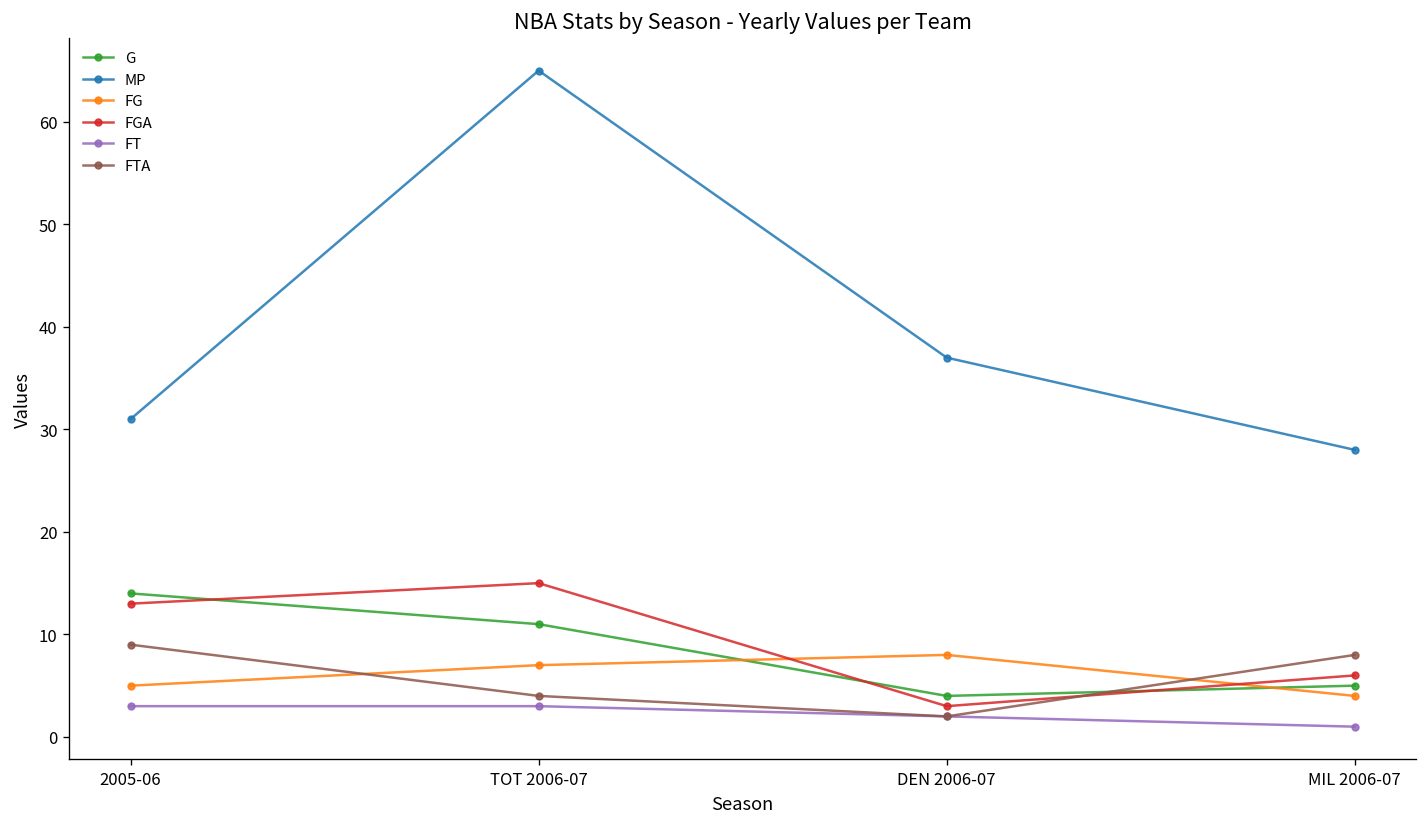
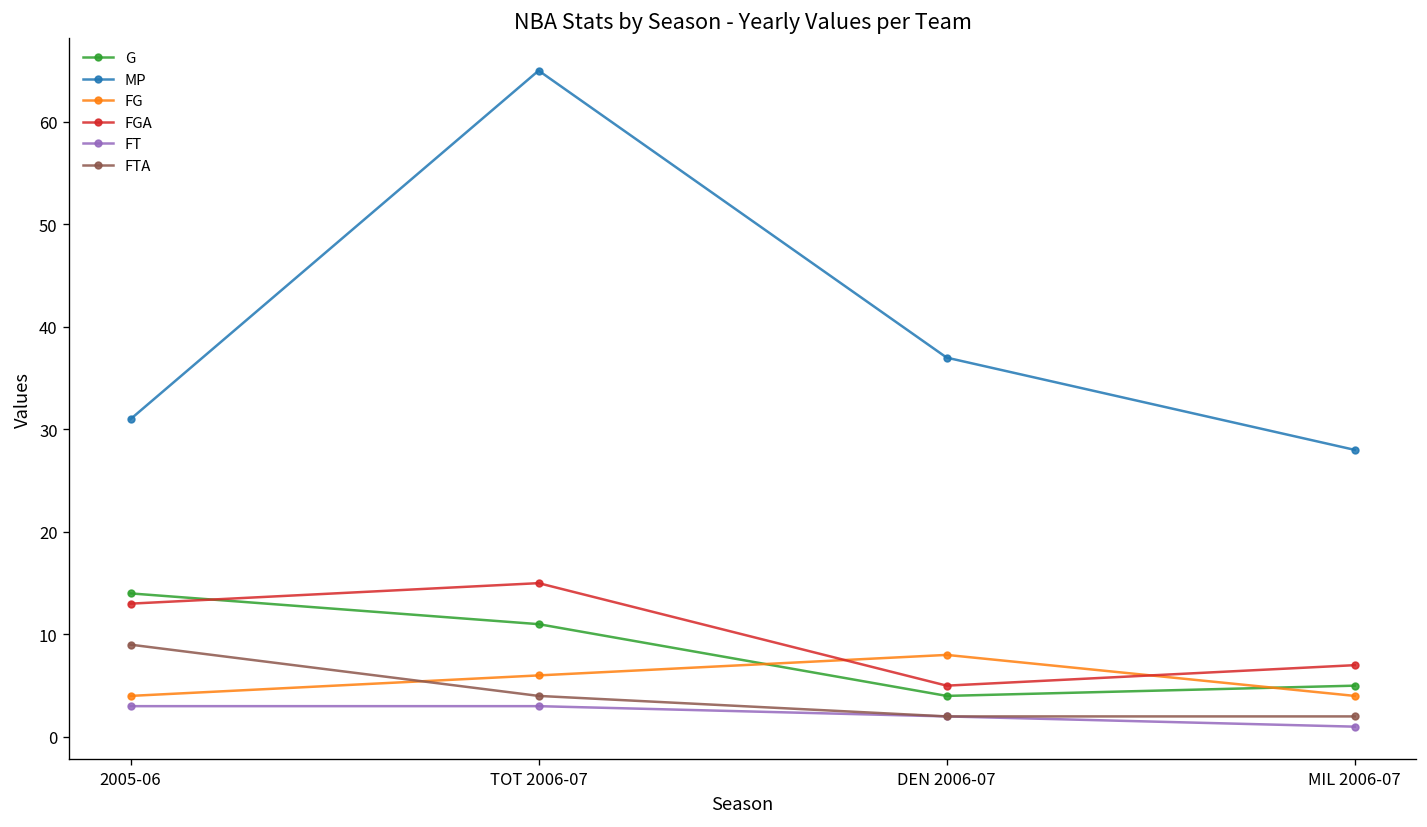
  {
    "G": {
      "2005-06": 14,
      "TOT 2006-07": 11,
      "DEN 2006-07": 4,
      "MIL 2006-07": 5
    },
    "MP": {
      "2005-06": 31,
      "TOT 2006-07": 65,
      "DEN 2006-07": 37,
      "MIL 2006-07": 28
    },
    "FG": {
-     "2005-06": 5,
-     "TOT 2006-07": 7,
+     "2005-06": 4,
+     "TOT 2006-07": 6,
      "DEN 2006-07": 8,
      "MIL 2006-07": 4
    },
    "FGA": {
      "2005-06": 13,
      "TOT 2006-07": 15,
-     "DEN 2006-07": 3,
-     "MIL 2006-07": 6
+     "DEN 2006-07": 5,
+     "MIL 2006-07": 7
    },
    "FT": {
      "2005-06": 3,
      "TOT 2006-07": 3,
      "MIL 2006-07": 1
    },
    "FTA": {
      "2005-06": 9,
      "TOT 2006-07": 4,
-     "MIL 2006-07": 8
+     "MIL 2006-07": 2
    }
  }
